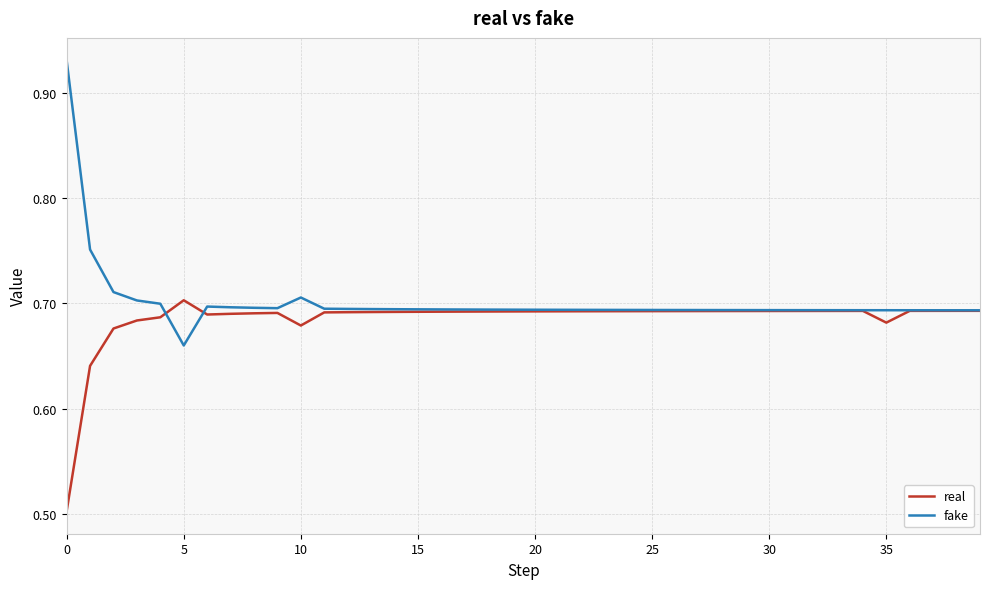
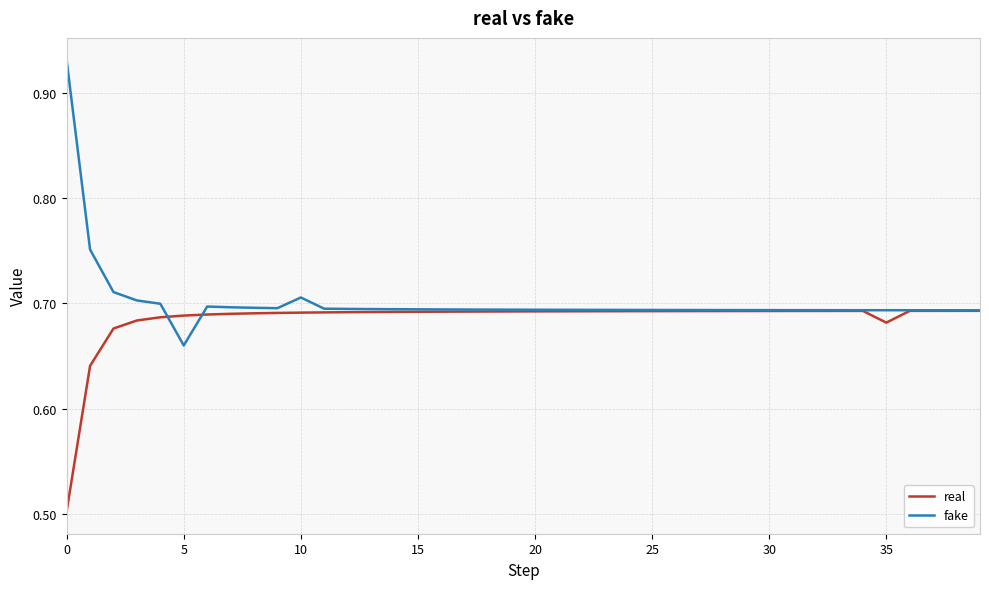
  {
    "real": {
      "0": 0.503,
-     "5": 0.703,
-     "10": 0.679,
+     "5": 0.688,
+     "10": 0.691,
      "35": 0.682
    },
    "fake": {
      "0": 0.931,
      "5": 0.660,
      "10": 0.706,
      "35": 0.693
    }
  }
